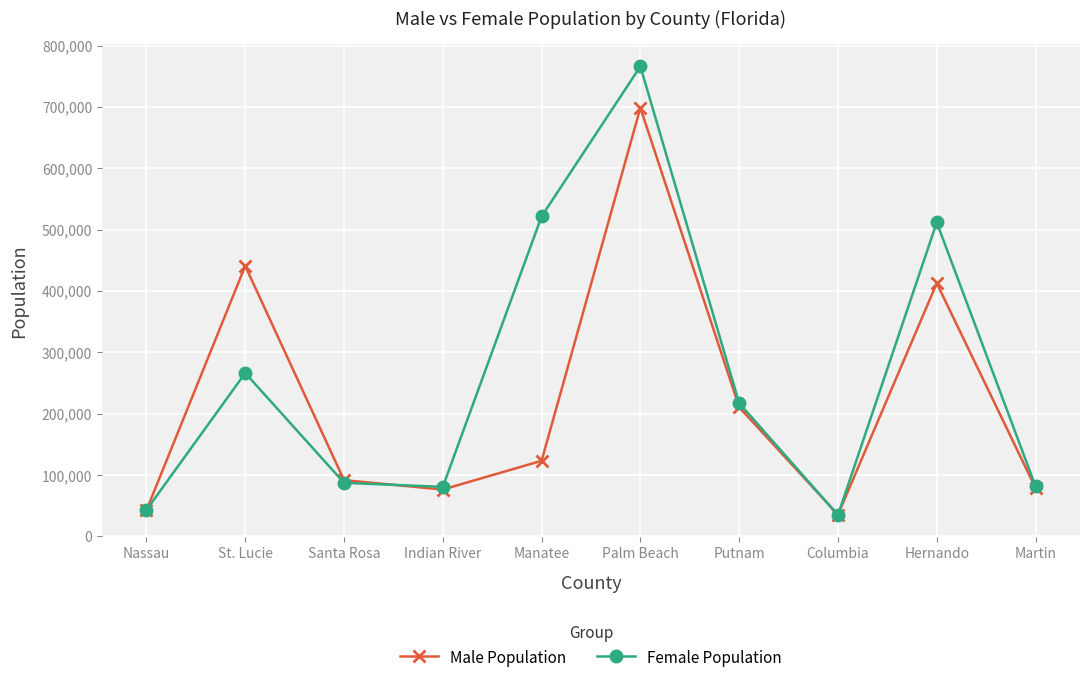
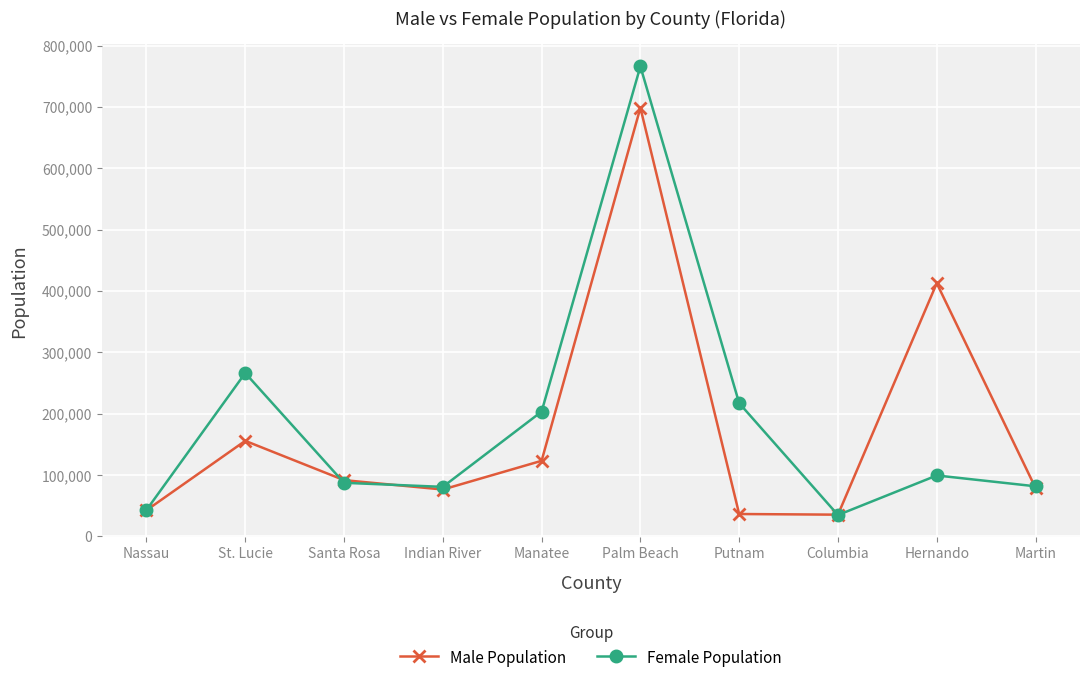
  {
    "Male Population": {
-     "St. Lucie": "440,000",
+     "St. Lucie": "160,000",
      "Santa Rosa": "90,000",
      "Indian River": "80,000",
      "Manatee": "120,000",
      "Palm Beach": "700,000",
-     "Putnam": "210,000",
+     "Putnam": "40,000",
      "Hernando": "410,000"
    },
    "Female Population": {
      "St. Lucie": "270,000",
      "Santa Rosa": "90,000",
      "Indian River": "80,000",
-     "Manatee": "520,000",
+     "Manatee": "200,000",
      "Palm Beach": "770,000",
      "Putnam": "220,000",
-     "Hernando": "510,000"
+     "Hernando": "100,000"
    }
  }
